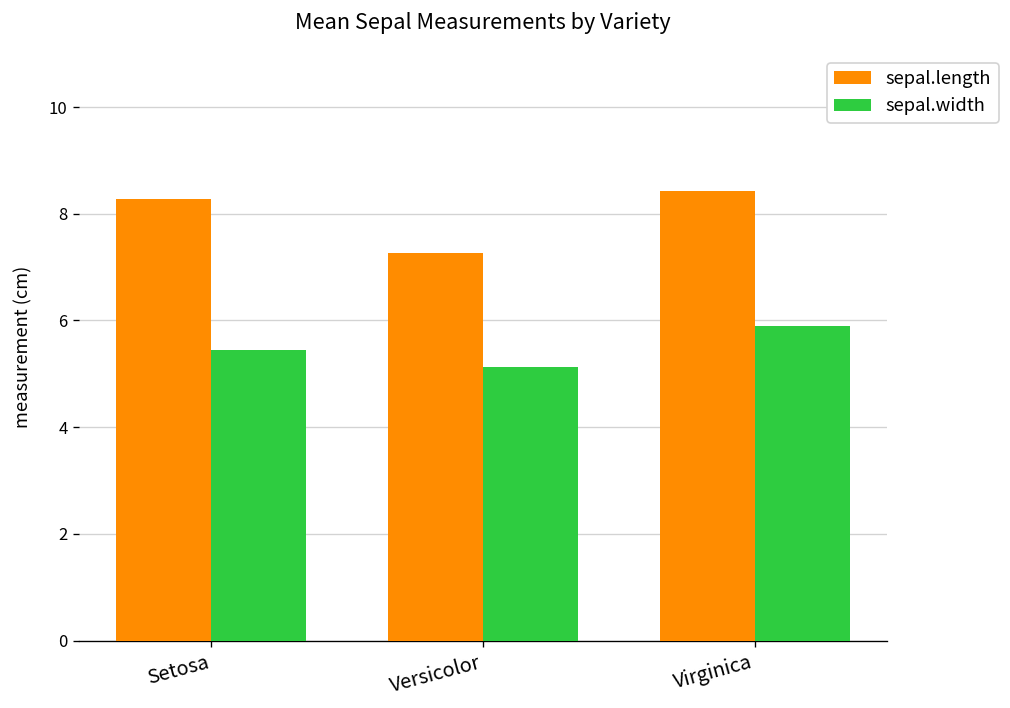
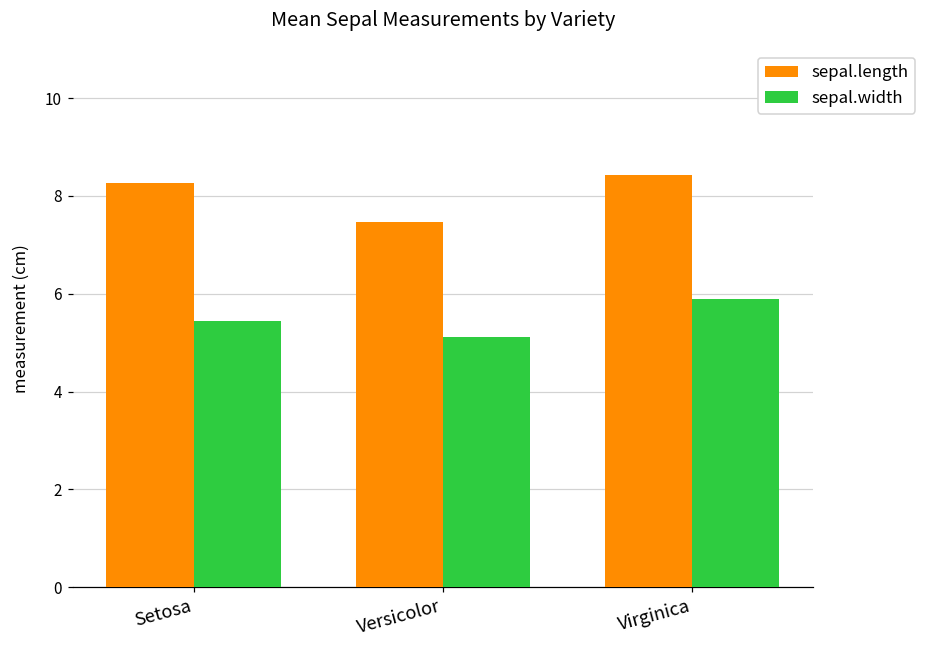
  {
    "sepal.length": {
      "Setosa": 8.3,
-     "Versicolor": 7.3,
+     "Versicolor": 7.5,
      "Virginica": 8.4
    },
    "sepal.width": {
      "Setosa": 5.5,
      "Versicolor": 5.1,
      "Virginica": 5.9
    }
  }
